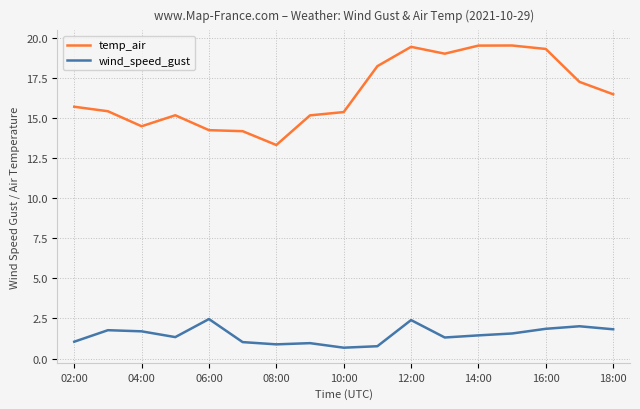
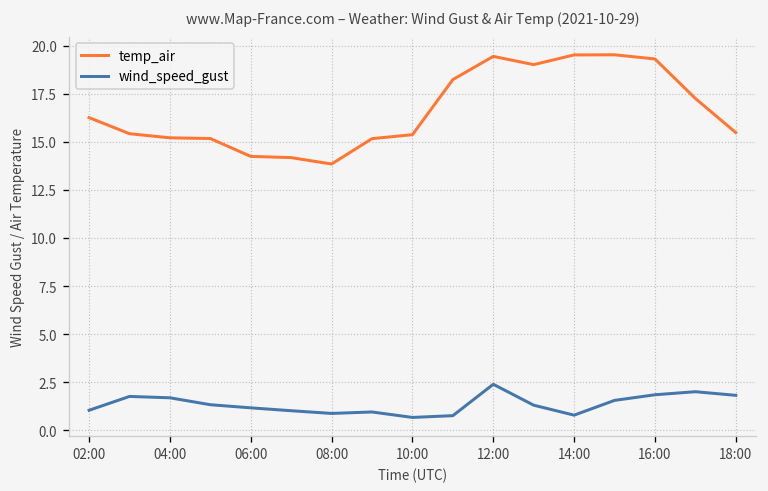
  {
    "temp_air": {
-     "02:00": 15.7,
-     "04:00": 14.5,
+     "02:00": 16.3,
+     "04:00": 15.2,
      "06:00": 14.2,
-     "08:00": 13.3,
+     "08:00": 13.8,
      "10:00": 15.4,
      "12:00": 19.4,
      "14:00": 19.5,
      "16:00": 19.3,
-     "18:00": 16.5
+     "18:00": 15.5
    },
    "wind_speed_gust": {
      "02:00": 1.1,
      "04:00": 1.7,
-     "06:00": 2.5,
+     "06:00": 1.2,
      "08:00": 0.9,
      "10:00": 0.7,
      "12:00": 2.4,
-     "14:00": 1.4,
+     "14:00": 0.8,
      "16:00": 1.9,
      "18:00": 1.8
    }
  }
